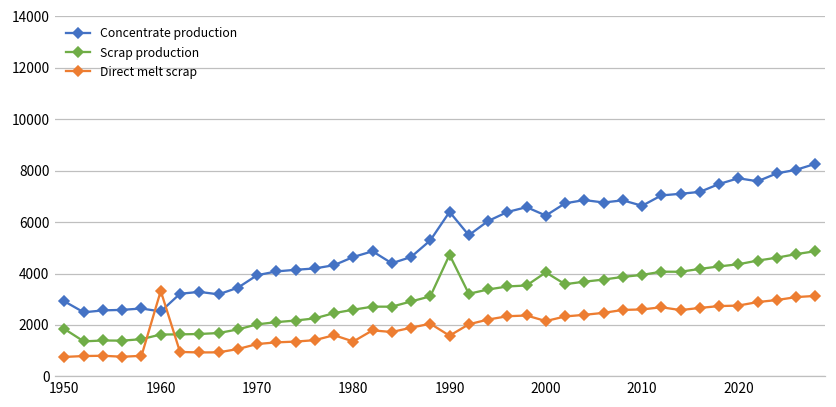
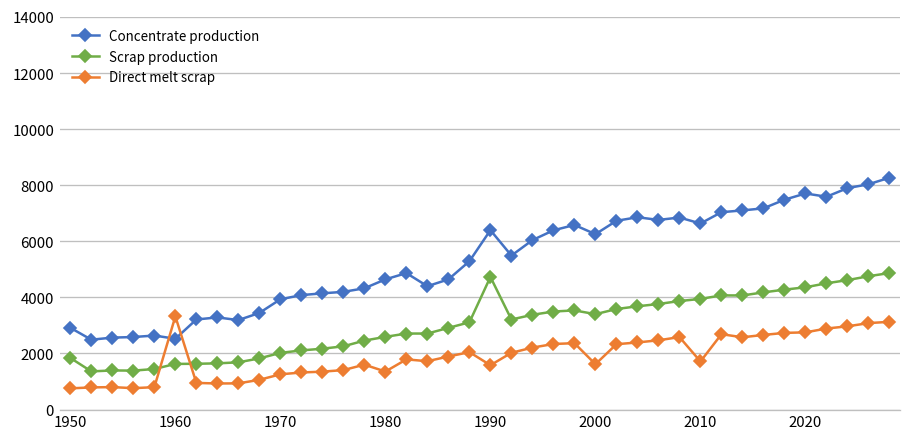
  {
    "Concentrate production": {
      "1950": 2900,
      "1960": 2500,
      "1970": 3900,
      "1980": 4600,
      "1990": 6400,
      "2000": 6300,
      "2010": 6600,
      "2020": 7700
    },
    "Scrap production": {
      "1950": 1800,
      "1960": 1600,
      "1970": 2000,
      "1980": 2600,
      "1990": 4700,
-     "2000": 4000,
+     "2000": 3400,
      "2010": 3900,
      "2020": 4400
    },
    "Direct melt scrap": {
      "1950": 800,
      "1960": 3300,
      "1970": 1300,
      "1980": 1400,
      "1990": 1600,
-     "2000": 2200,
-     "2010": 2600,
+     "2000": 1600,
+     "2010": 1700,
      "2020": 2800
    }
  }
